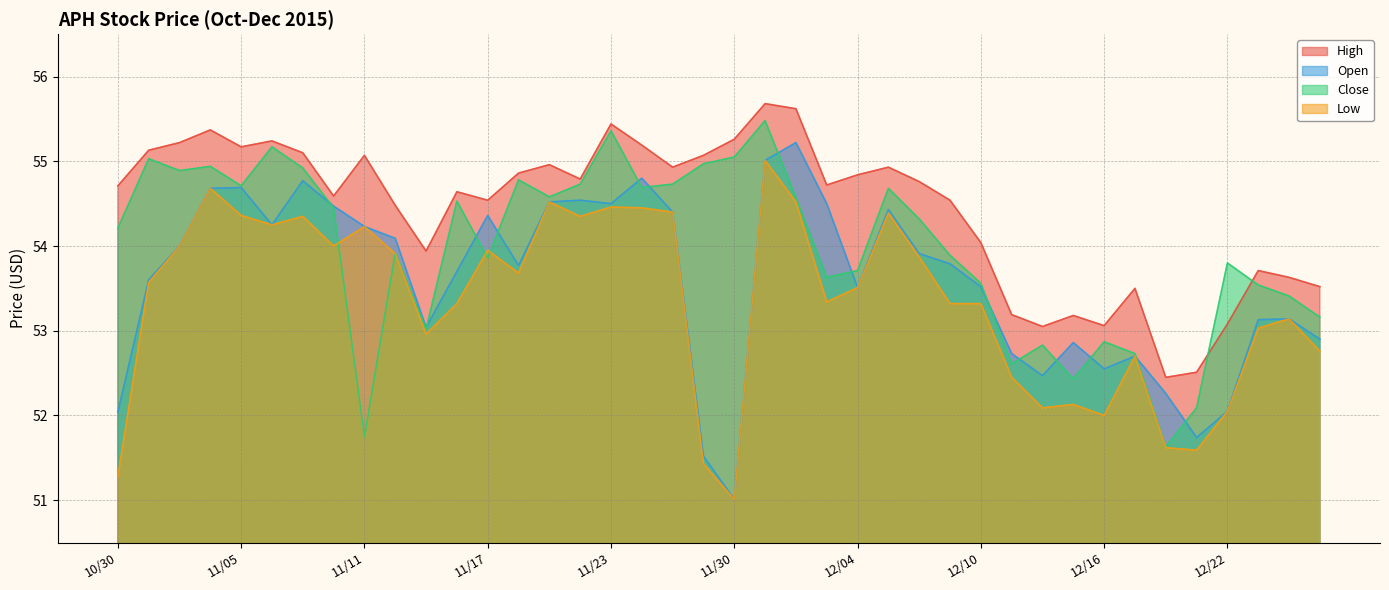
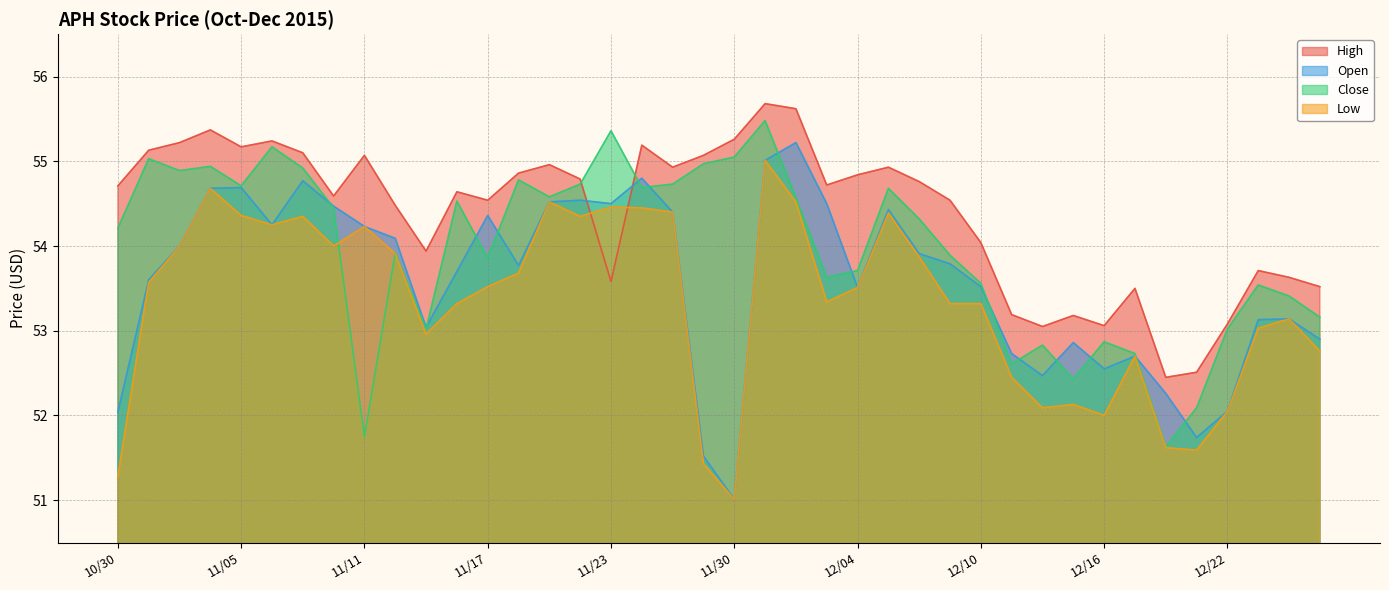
  {
    "High": {
      "10/30": 54.7,
      "11/05": 55.2,
      "11/11": 55.1,
      "11/17": 54.5,
-     "11/23": 55.4,
+     "11/23": 53.6,
      "11/30": 55.3,
      "12/04": 54.8,
      "12/10": 54.0,
      "12/16": 53.1,
      "12/22": 53.1
    },
    "Open": {
      "10/30": 52.0,
      "11/17": 54.4,
      "11/23": 54.5,
      "12/10": 53.5,
      "12/16": 52.6
    },
    "Close": {
      "10/30": 54.2,
      "11/11": 51.8,
      "11/17": 53.9,
      "11/23": 55.4,
      "11/30": 55.1,
      "12/04": 53.7,
      "12/10": 53.6,
      "12/16": 52.9,
-     "12/22": 53.8
+     "12/22": 53.0
    },
    "Low": {
      "10/30": 51.3,
      "11/05": 54.4,
-     "11/17": 54.0,
+     "11/17": 53.5,
      "11/23": 54.5,
      "12/10": 53.3,
      "12/16": 52.0
    }
  }
